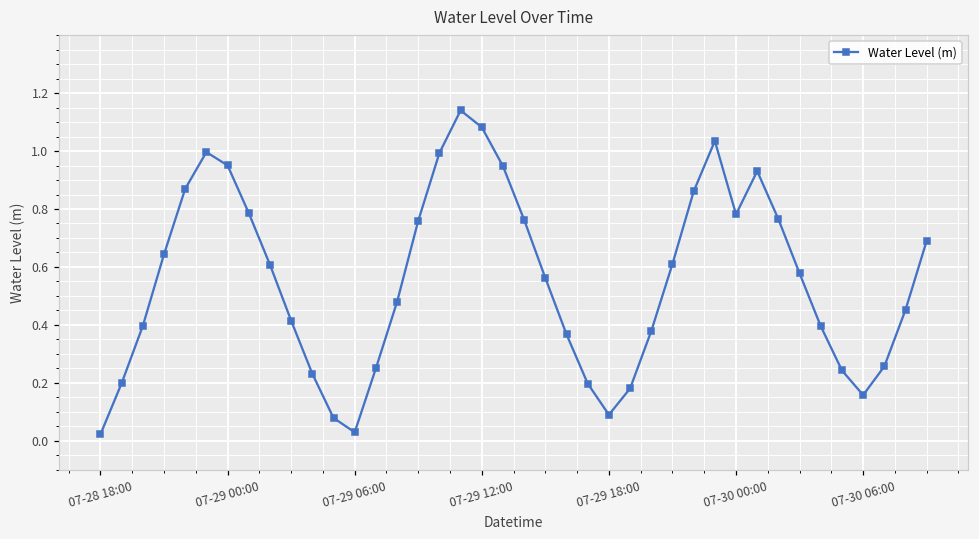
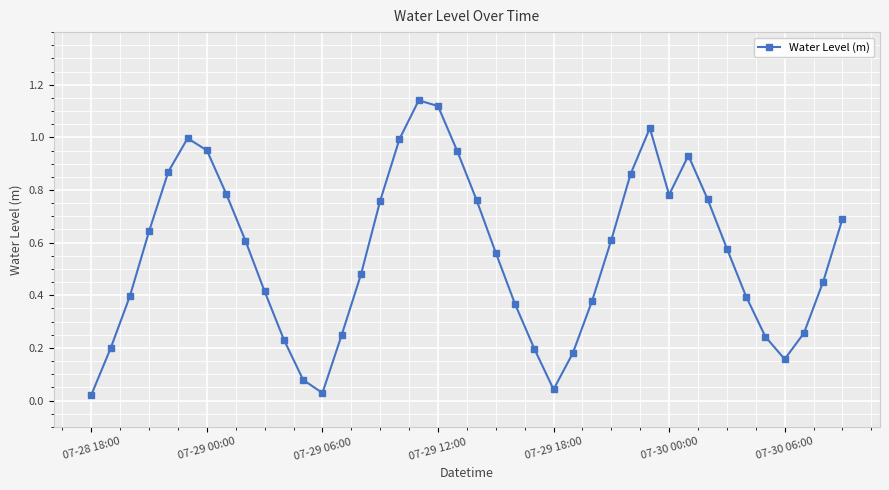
  {
    "07-28 18:00": 0.02,
    "07-29 00:00": 0.95,
    "07-29 06:00": 0.03,
-   "07-29 12:00": 1.08,
-   "07-29 18:00": 0.09,
+   "07-29 12:00": 1.12,
+   "07-29 18:00": 0.04,
    "07-30 00:00": 0.78,
    "07-30 06:00": 0.16
  }
